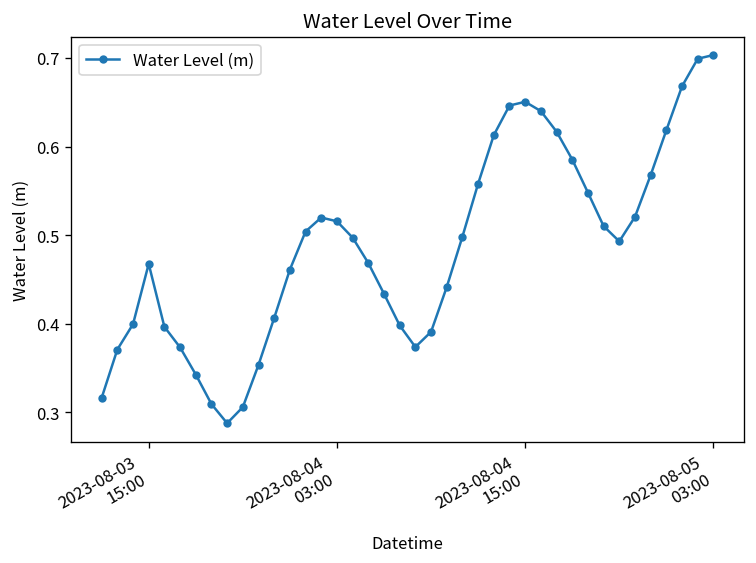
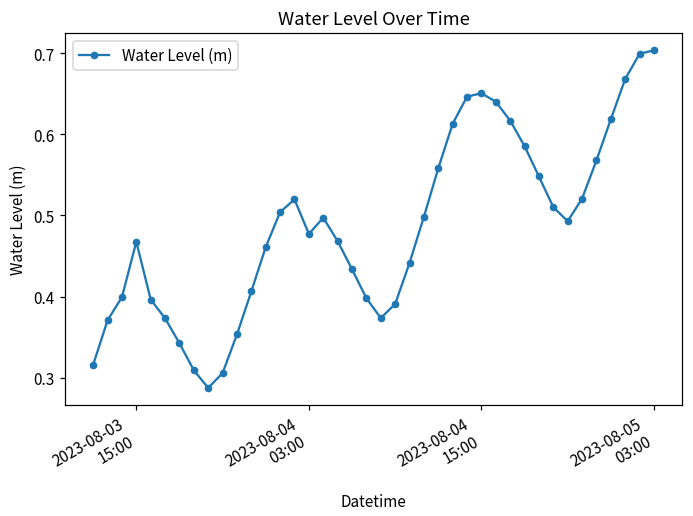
  {
    "2023-08-03 15:00": 0.47,
-   "2023-08-04 03:00": 0.52,
+   "2023-08-04 03:00": 0.48,
    "2023-08-04 15:00": 0.65,
    "2023-08-05 03:00": 0.70
  }
